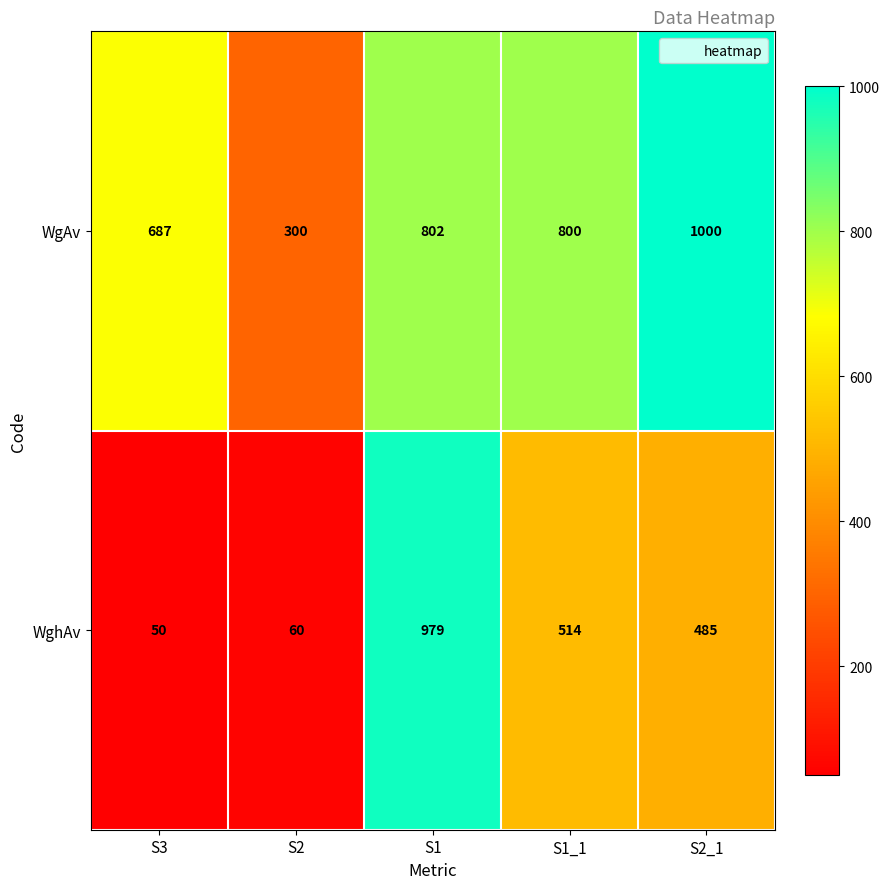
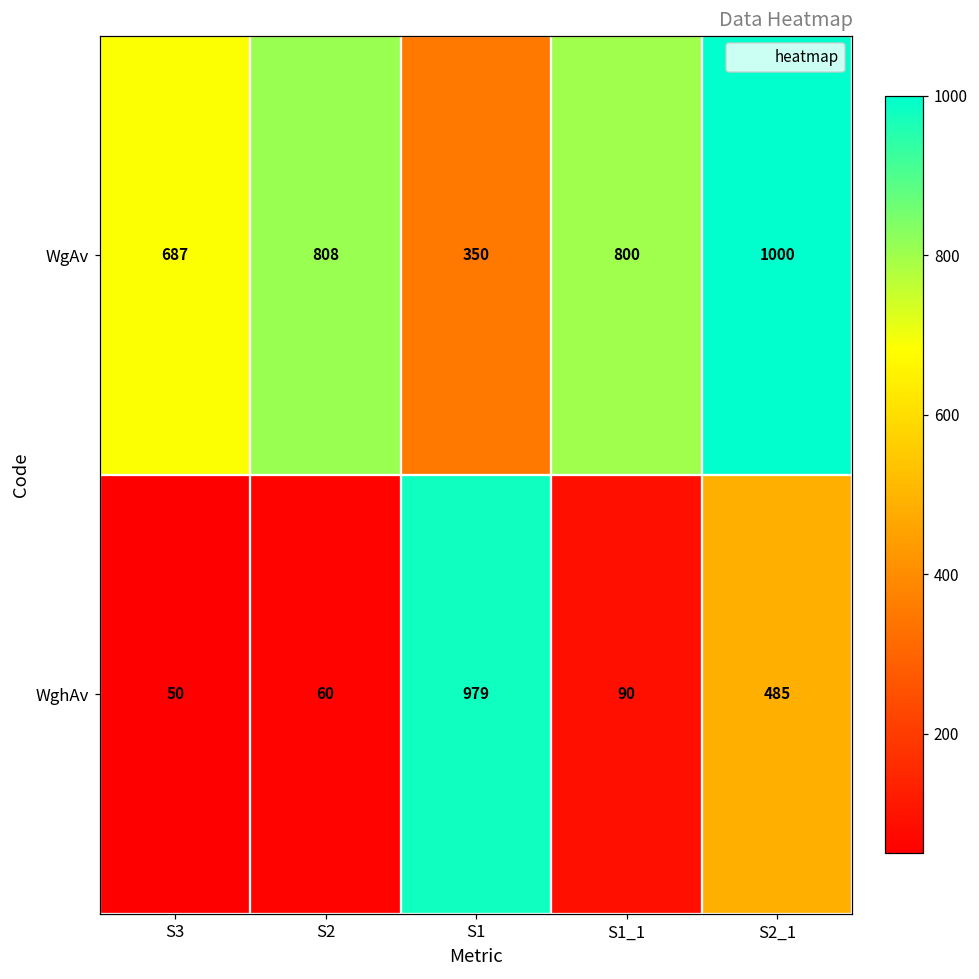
  {
    "WgAv": {
      "S3": 687,
-     "S2": 300,
-     "S1": 802,
+     "S2": 808,
+     "S1": 350,
      "S1_1": 800,
      "S2_1": 1000
    },
    "WghAv": {
      "S3": 50,
      "S2": 60,
      "S1": 979,
-     "S1_1": 514,
+     "S1_1": 90,
      "S2_1": 485
    }
  }
